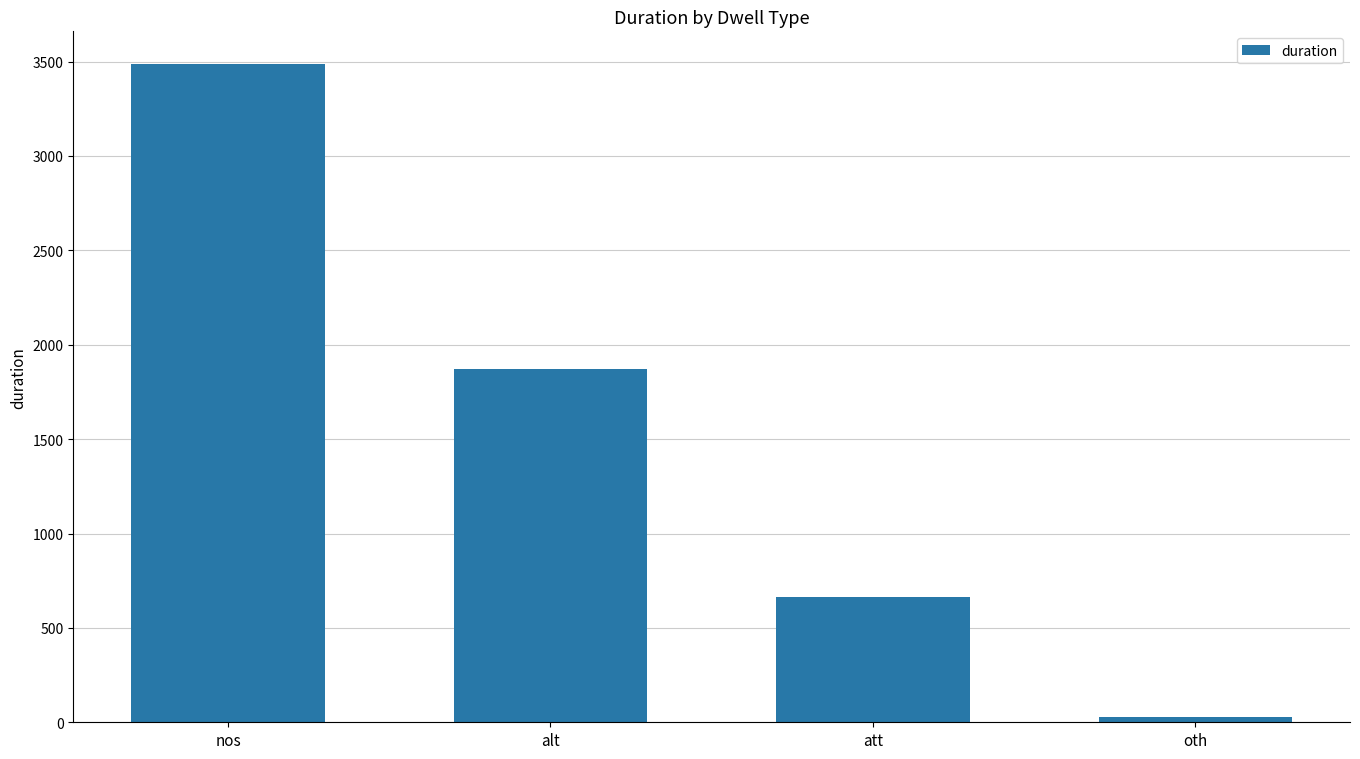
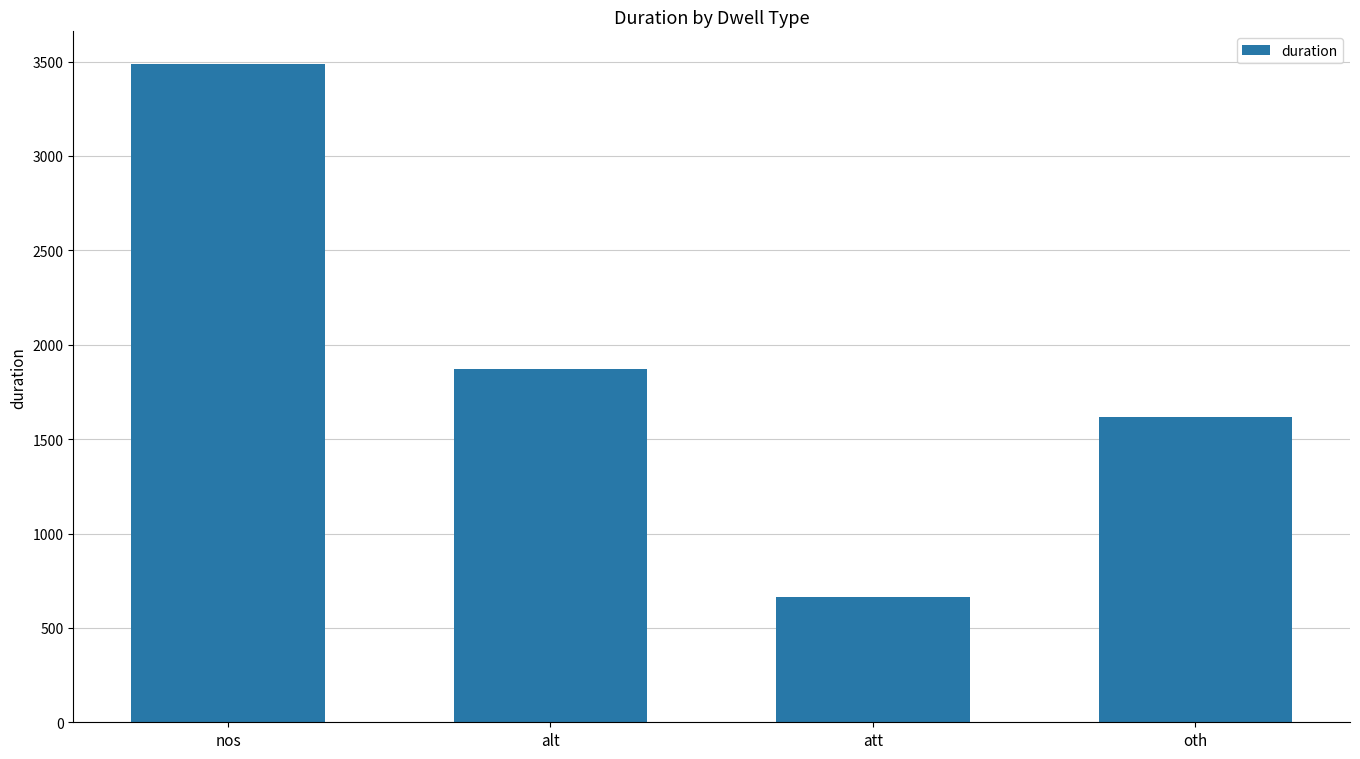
  {
    "nos": 3490,
    "alt": 1870,
    "att": 670,
-   "oth": 30
+   "oth": 1620
  }
